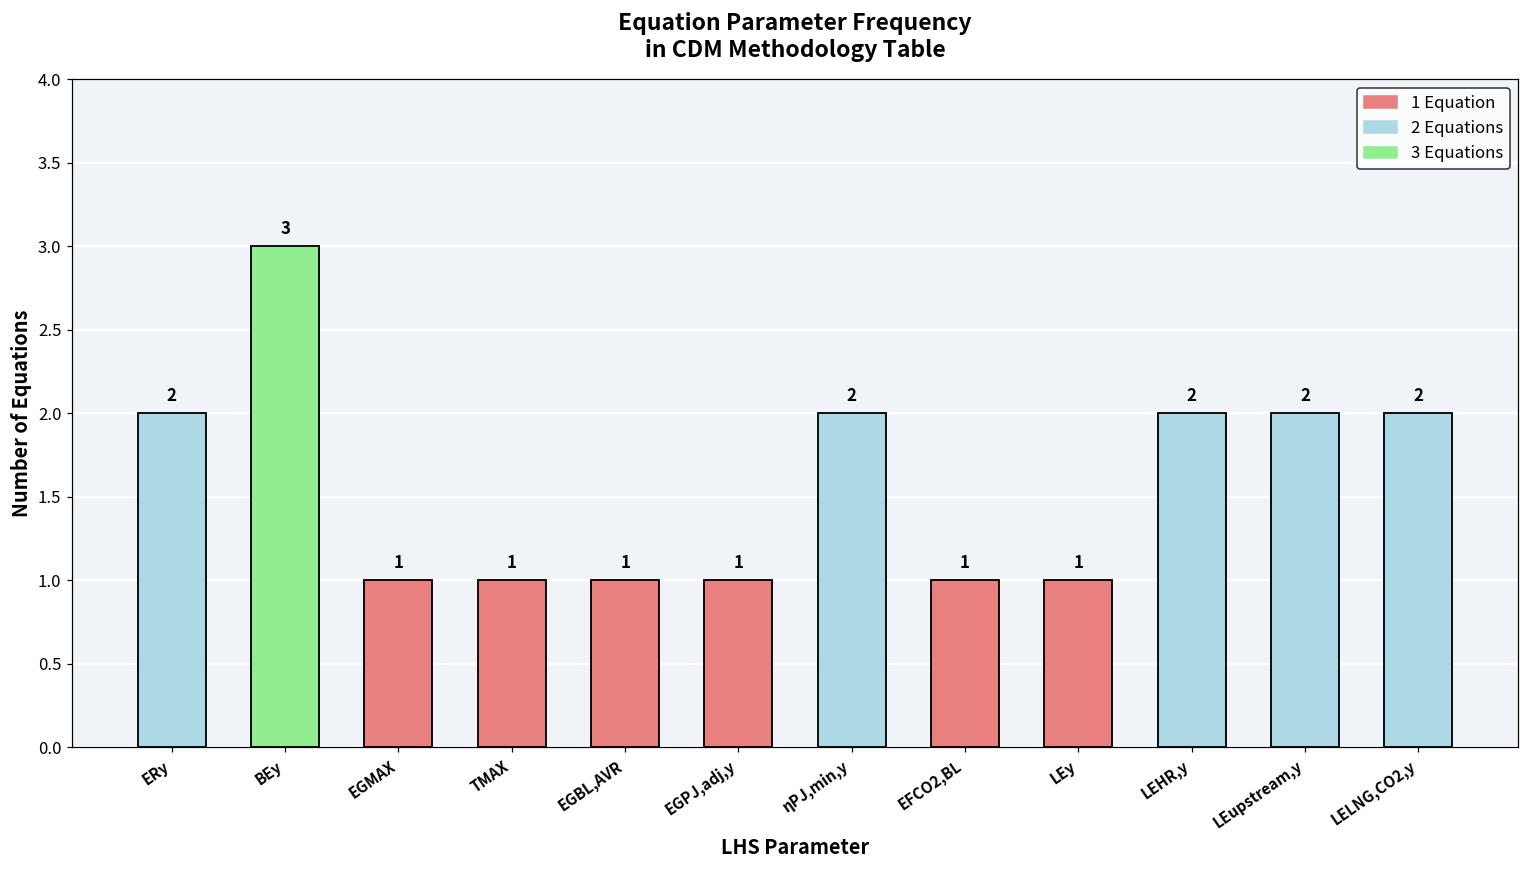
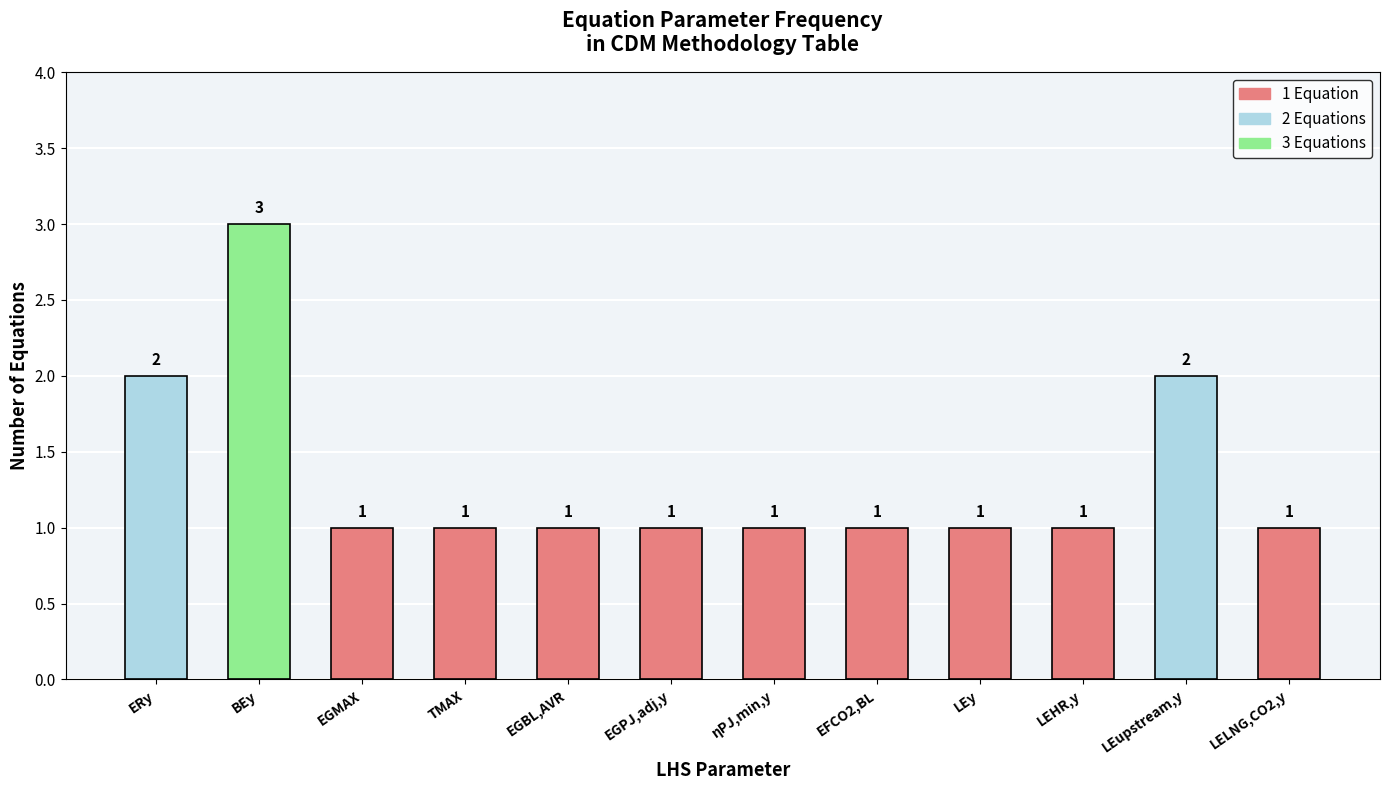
  {
    "ERy": 2,
    "BEy": 3,
    "EGMAX": 1,
    "TMAX": 1,
    "EGBL,AVR": 1,
    "EGPJ,adj,y": 1,
-   "ηPJ,min,y": 2,
+   "ηPJ,min,y": 1,
    "EFCO2,BL": 1,
    "LEy": 1,
-   "LEHR,y": 2,
+   "LEHR,y": 1,
    "LEupstream,y": 2,
-   "LELNG,CO2,y": 2
+   "LELNG,CO2,y": 1
  }
